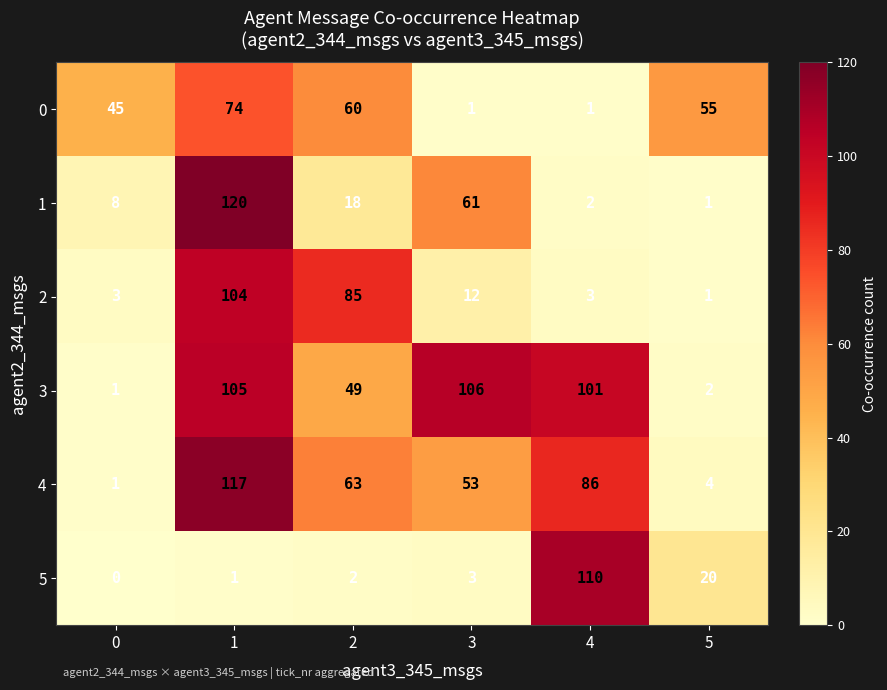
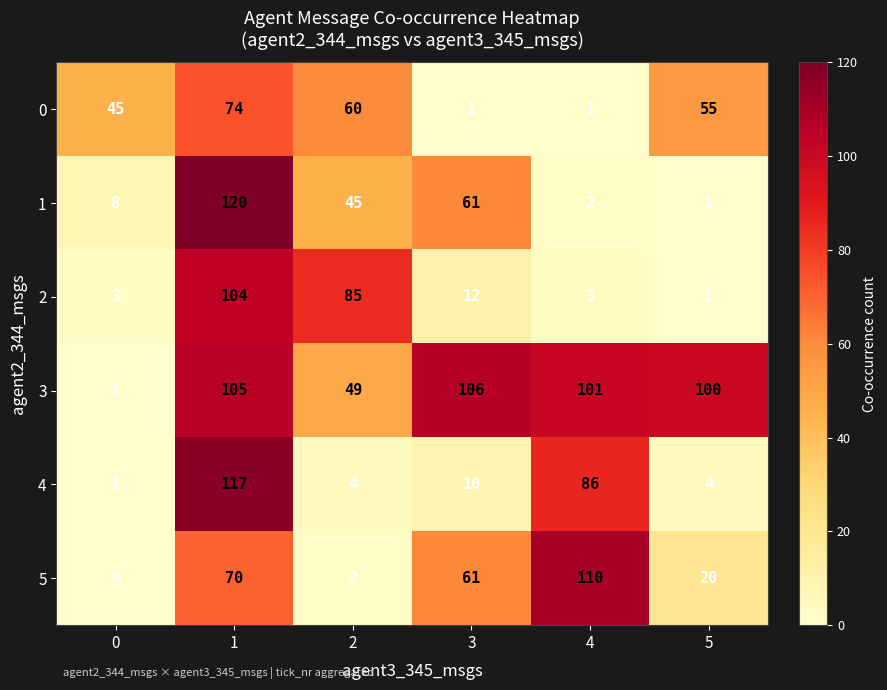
  {
    "0": {
      "0": 45,
      "1": 74,
      "2": 60,
      "3": 1,
      "4": 1,
      "5": 55
    },
    "1": {
      "0": 8,
      "1": 120,
-     "2": 18,
+     "2": 45,
      "3": 61,
      "4": 2,
      "5": 1
    },
    "2": {
      "0": 3,
      "1": 104,
      "2": 85,
      "3": 12,
      "4": 3,
      "5": 1
    },
    "3": {
      "0": 1,
      "1": 105,
      "2": 49,
      "3": 106,
      "4": 101,
-     "5": 2
+     "5": 100
    },
    "4": {
      "0": 1,
      "1": 117,
-     "2": 63,
-     "3": 53,
+     "2": 4,
+     "3": 10,
      "4": 86,
      "5": 4
    },
    "5": {
      "0": 0,
-     "1": 1,
+     "1": 70,
      "2": 2,
-     "3": 3,
+     "3": 61,
      "4": 110,
      "5": 20
    }
  }
